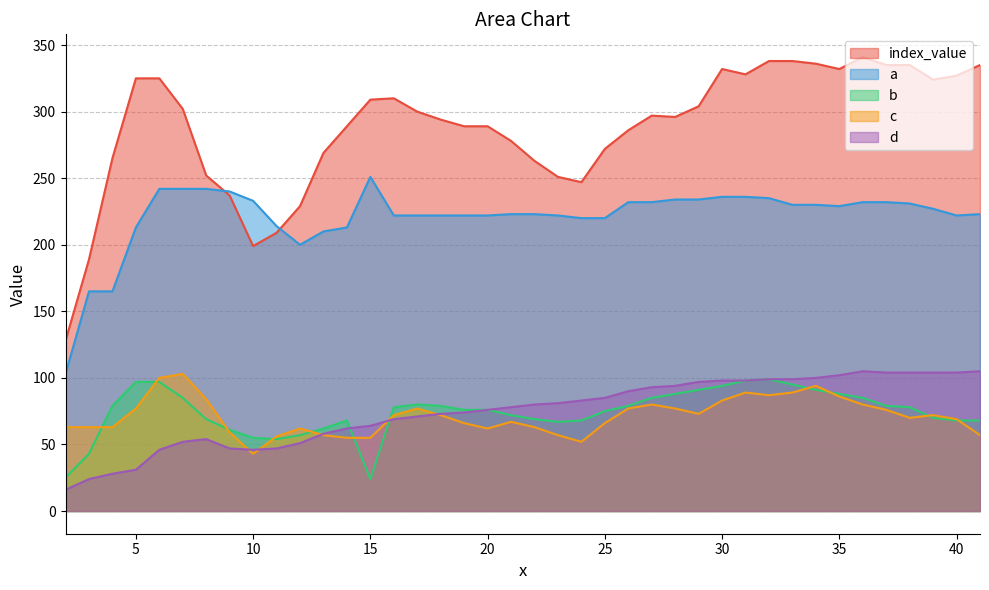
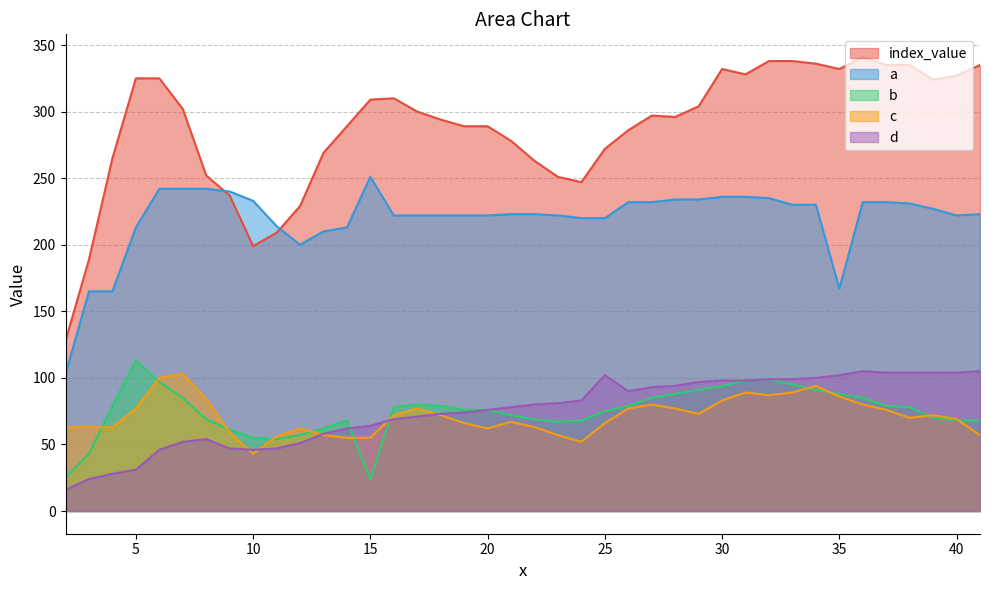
  {
    "index_value": {
      "5": 325,
      "10": 199,
      "15": 309,
      "20": 289,
      "25": 272,
      "30": 332,
      "35": 332
    },
    "a": {
      "5": 213,
      "10": 233,
      "15": 251,
      "20": 222,
      "25": 220,
      "30": 236,
-     "35": 229,
+     "35": 167,
      "40": 222
    },
    "b": {
-     "5": 97,
+     "5": 113,
      "10": 55,
      "15": 24,
      "25": 75,
      "30": 94,
      "35": 88
    },
    "c": {
      "5": 77,
      "10": 43,
      "15": 55,
      "20": 62,
      "25": 66,
      "30": 83,
      "35": 86
    },
    "d": {
      "5": 31,
      "10": 46,
      "15": 64,
-     "25": 85,
+     "25": 102,
      "30": 98,
      "35": 102,
      "40": 104
    }
  }
